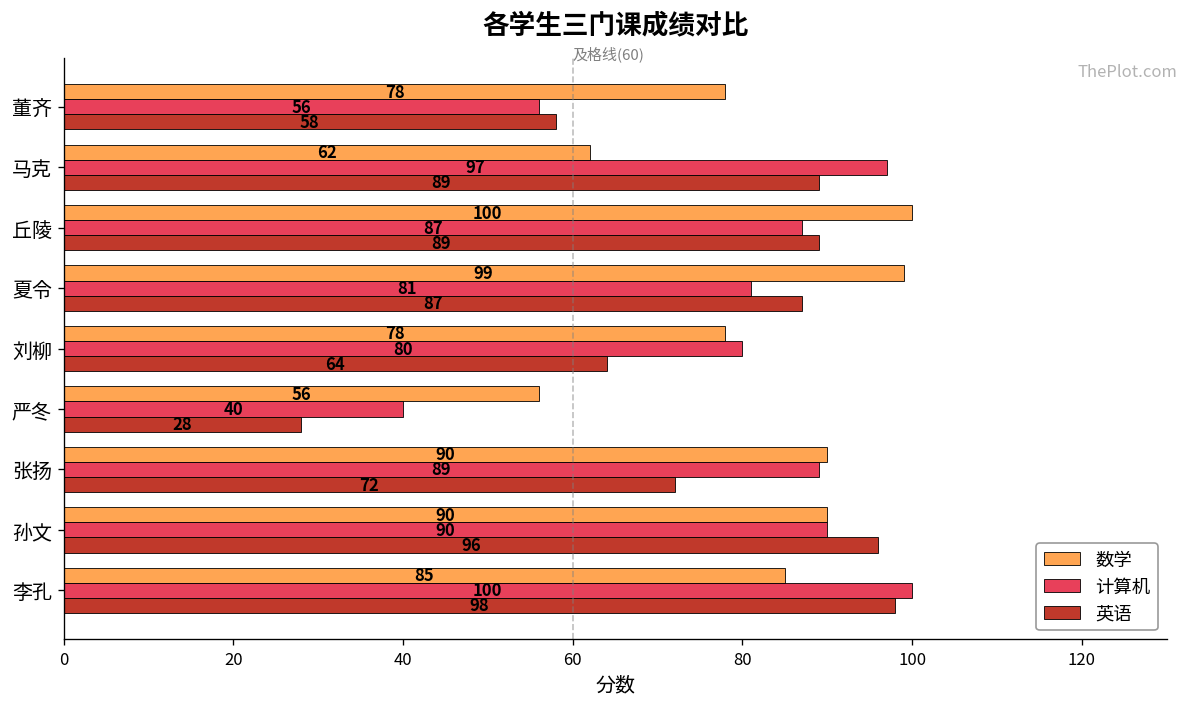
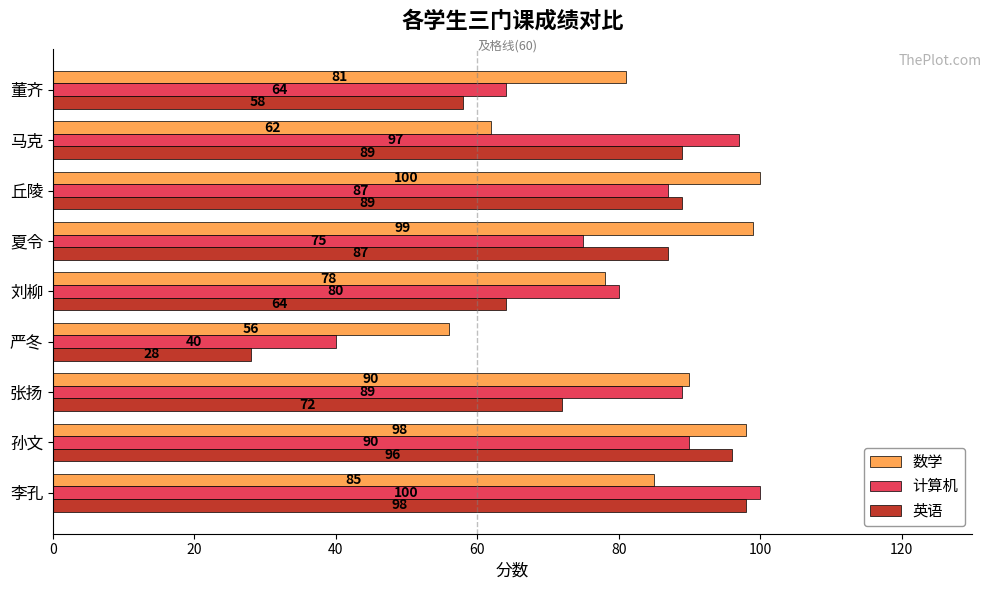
  {
    "数学": {
-     "董齐": 78,
+     "董齐": 81,
      "马克": 62,
      "丘陵": 100,
      "夏令": 99,
      "刘柳": 78,
      "严冬": 56,
      "张扬": 90,
-     "孙文": 90,
+     "孙文": 98,
      "李孔": 85
    },
    "计算机": {
-     "董齐": 56,
+     "董齐": 64,
      "马克": 97,
      "丘陵": 87,
-     "夏令": 81,
+     "夏令": 75,
      "刘柳": 80,
      "严冬": 40,
      "张扬": 89,
      "孙文": 90,
      "李孔": 100
    },
    "英语": {
      "董齐": 58,
      "马克": 89,
      "丘陵": 89,
      "夏令": 87,
      "刘柳": 64,
      "严冬": 28,
      "张扬": 72,
      "孙文": 96,
      "李孔": 98
    }
  }
